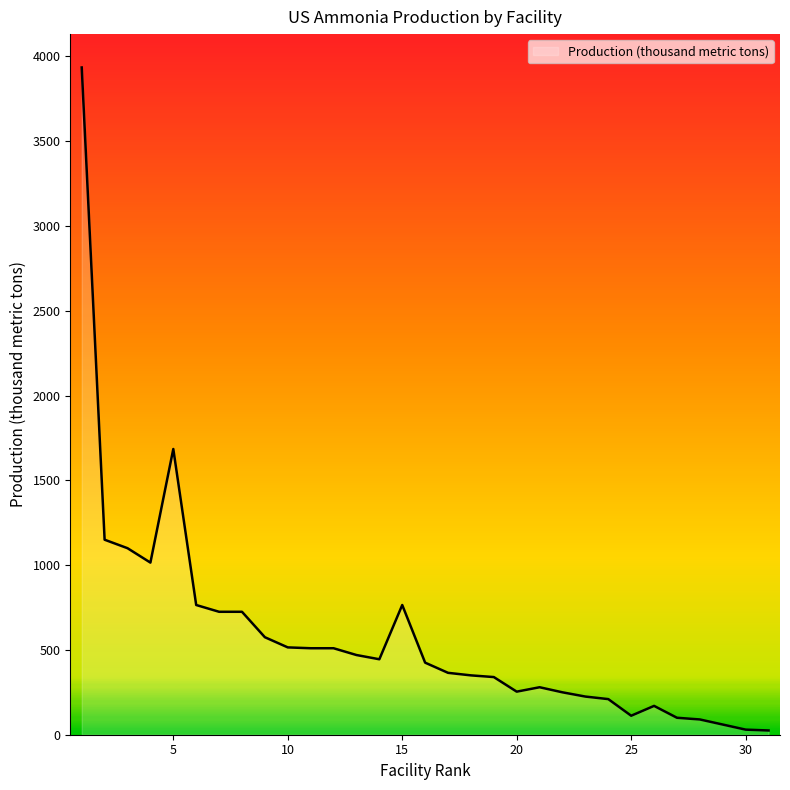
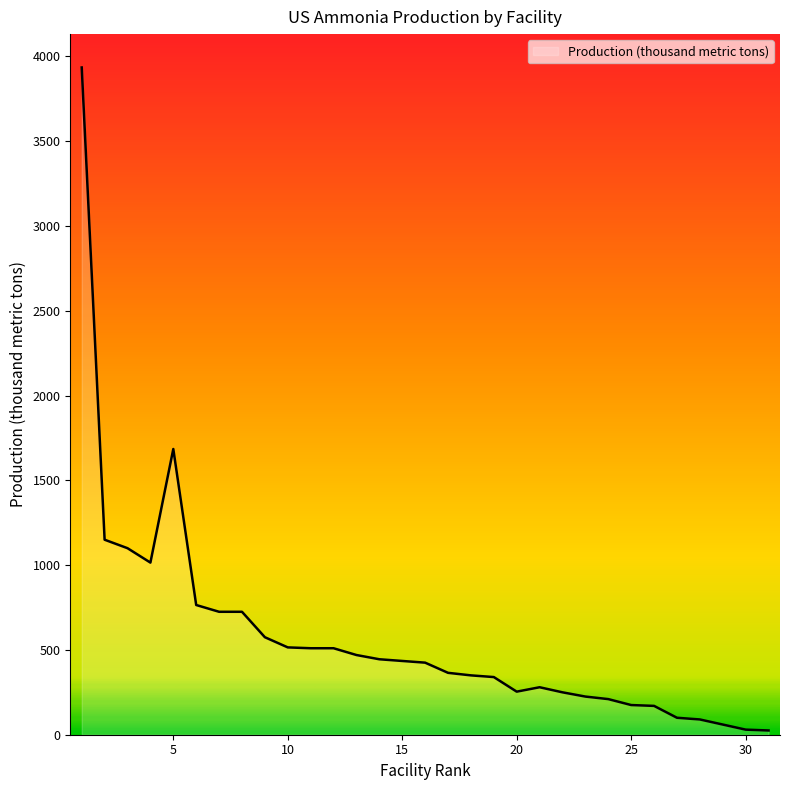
  {
    "5": 1690,
    "10": 520,
-   "15": 770,
+   "15": 440,
    "20": 250,
-   "25": 110,
+   "25": 180,
    "30": 30
  }
